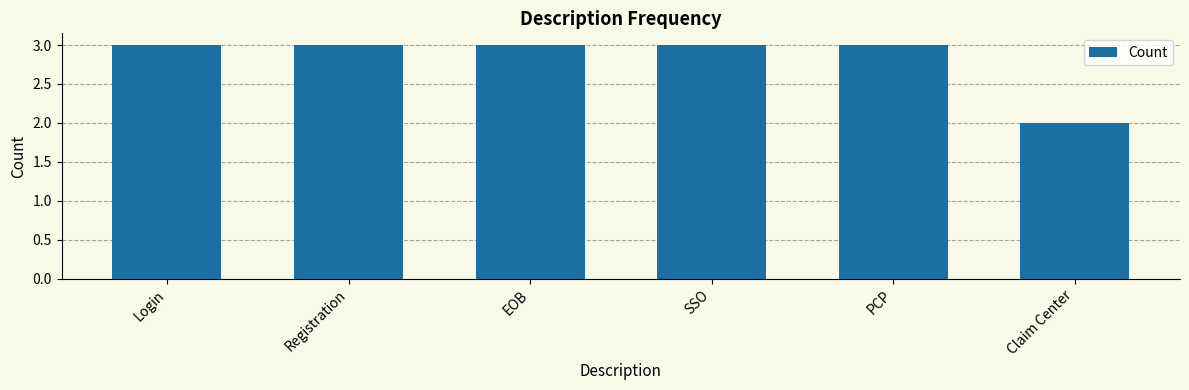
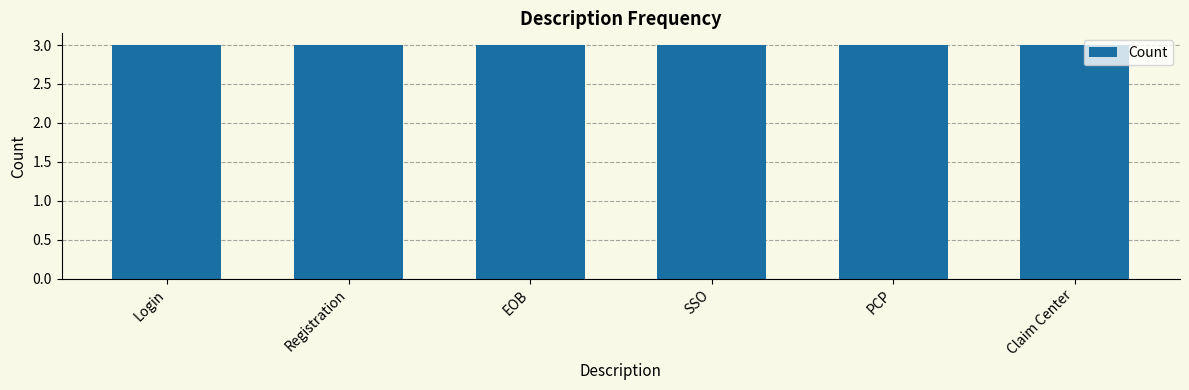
  {
    "Login": 3,
    "Registration": 3,
    "EOB": 3,
    "SSO": 3,
    "PCP": 3,
-   "Claim Center": 2
+   "Claim Center": 3
  }
